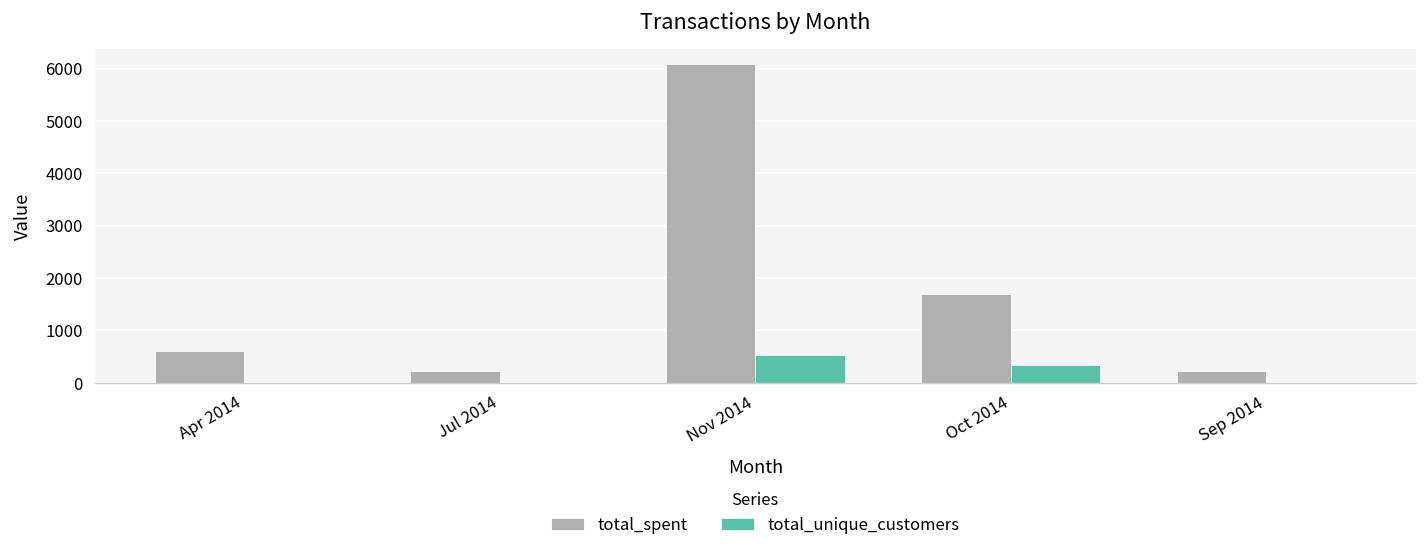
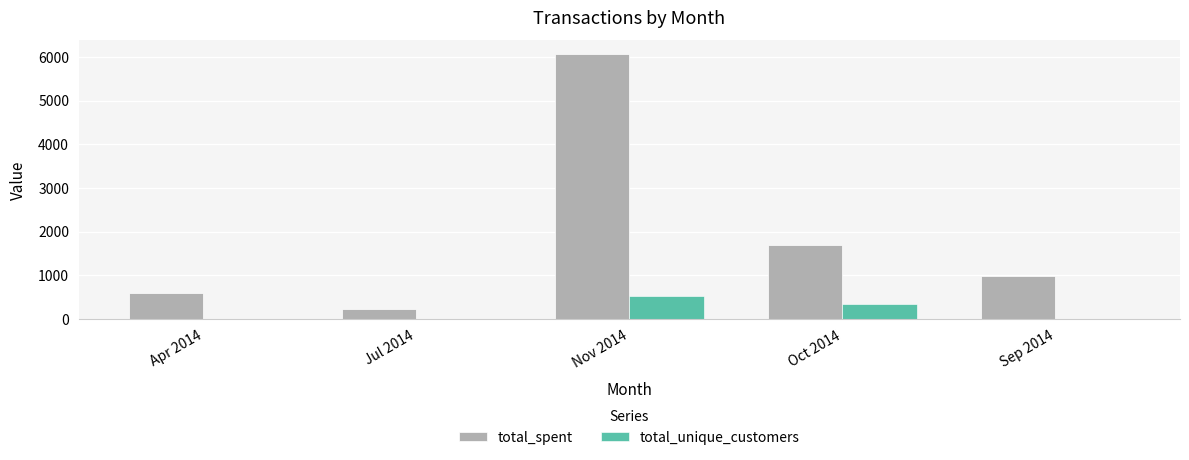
  {
    "total_spent": {
      "Apr 2014": 600,
      "Jul 2014": 200,
      "Nov 2014": 6100,
      "Oct 2014": 1700,
-     "Sep 2014": 200
+     "Sep 2014": 1000
    },
    "total_unique_customers": {
      "Nov 2014": 500,
      "Oct 2014": 300
    }
  }
